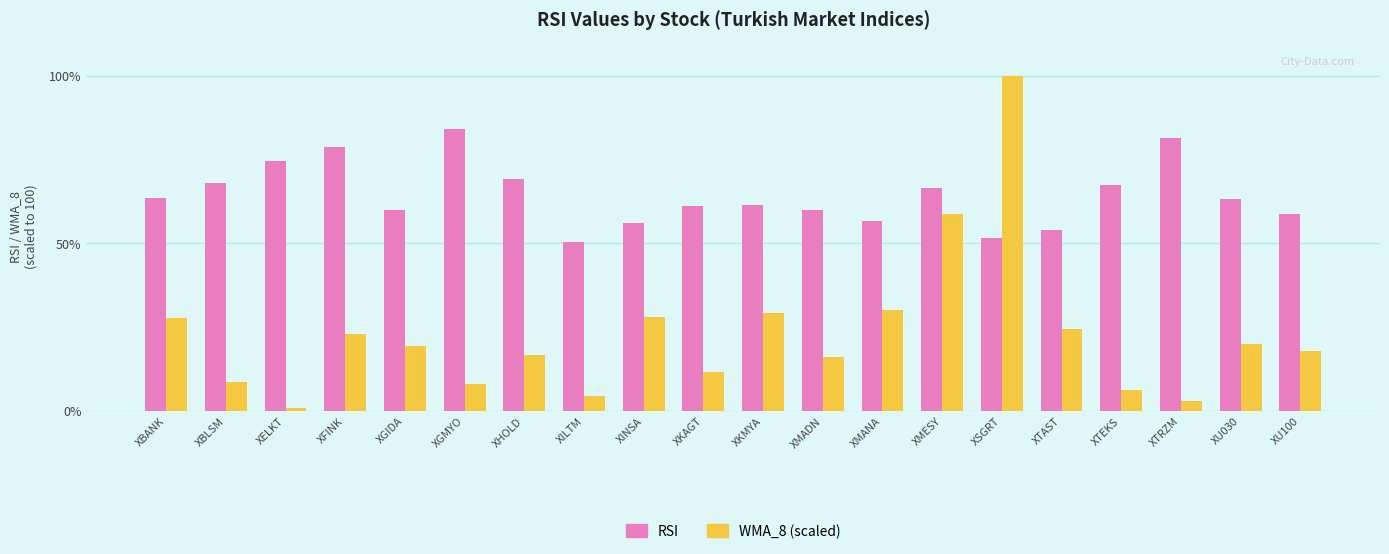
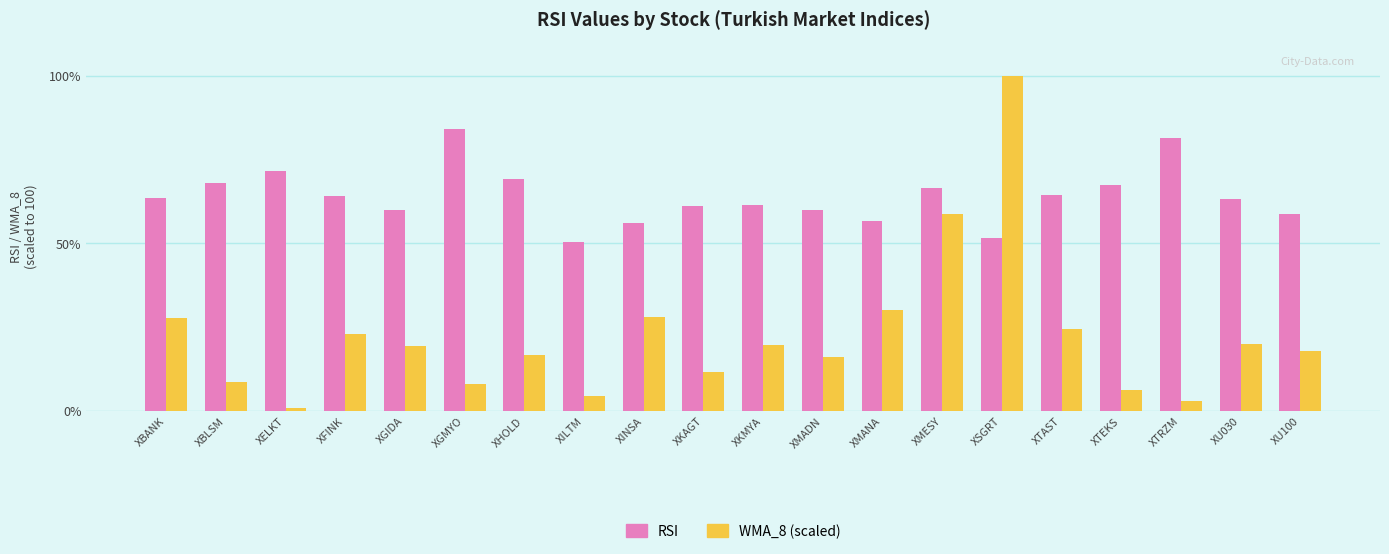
  {
    "RSI": {
      "XBANK": "64%",
      "XBLSM": "68%",
-     "XELKT": "75%",
-     "XFINK": "79%",
+     "XELKT": "72%",
+     "XFINK": "64%",
      "XGIDA": "60%",
      "XGMYO": "84%",
      "XHOLD": "69%",
      "XILTM": "50%",
      "XINSA": "56%",
      "XKAGT": "61%",
      "XKMYA": "62%",
      "XMADN": "60%",
      "XMANA": "57%",
      "XMESY": "66%",
      "XSGRT": "52%",
-     "XTAST": "54%",
+     "XTAST": "65%",
      "XTEKS": "67%",
      "XTRZM": "81%",
      "XU030": "63%",
      "XU100": "59%"
    },
    "WMA_8 (scaled)": {
      "XBANK": "28%",
      "XBLSM": "9%",
      "XELKT": "1%",
      "XFINK": "23%",
      "XGIDA": "19%",
      "XGMYO": "8%",
      "XHOLD": "17%",
      "XILTM": "4%",
      "XINSA": "28%",
      "XKAGT": "12%",
-     "XKMYA": "29%",
+     "XKMYA": "20%",
      "XMADN": "16%",
      "XMANA": "30%",
      "XMESY": "59%",
      "XSGRT": "100%",
      "XTAST": "24%",
      "XTEKS": "6%",
      "XTRZM": "3%",
      "XU030": "20%",
      "XU100": "18%"
    }
  }
